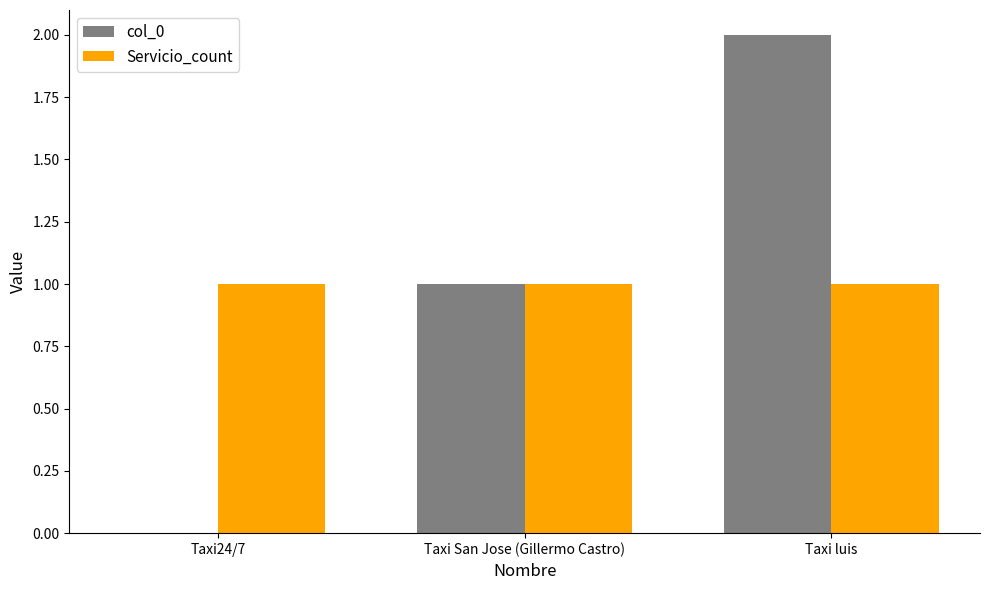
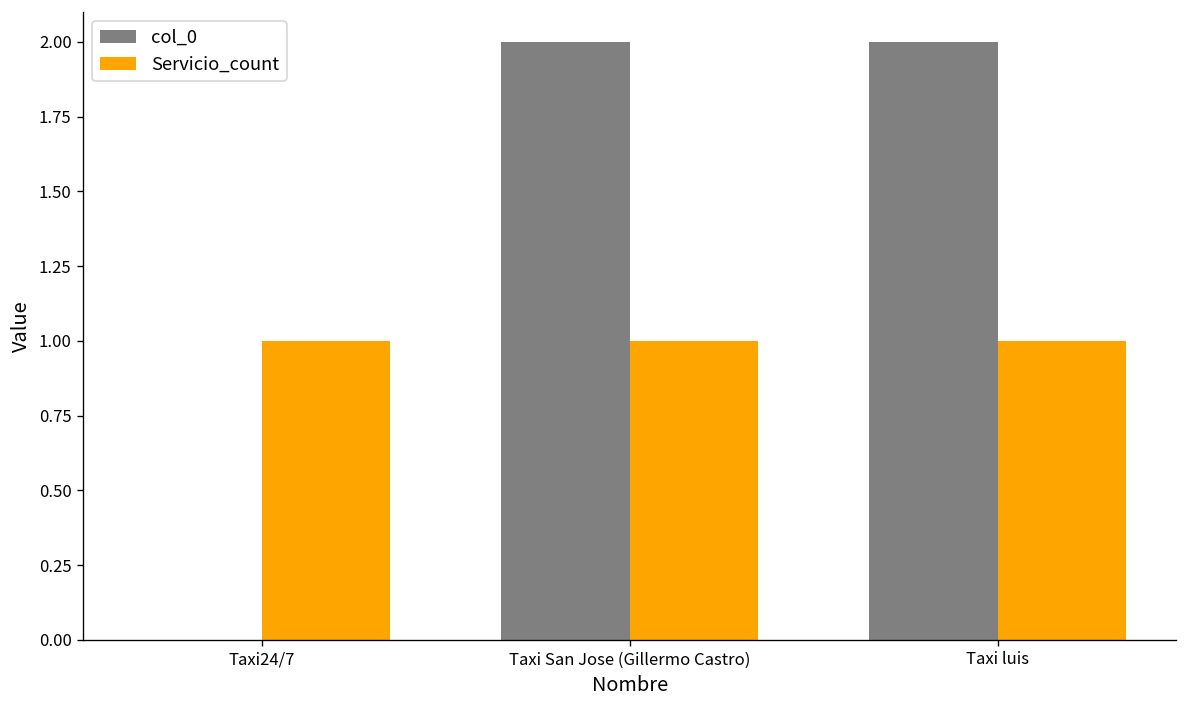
  {
    "col_0": {
      "Taxi24/7": 0,
-     "Taxi San Jose (Gillermo Castro)": 1,
+     "Taxi San Jose (Gillermo Castro)": 2,
      "Taxi luis": 2
    },
    "Servicio_count": {
      "Taxi24/7": 1,
      "Taxi San Jose (Gillermo Castro)": 1,
      "Taxi luis": 1
    }
  }
